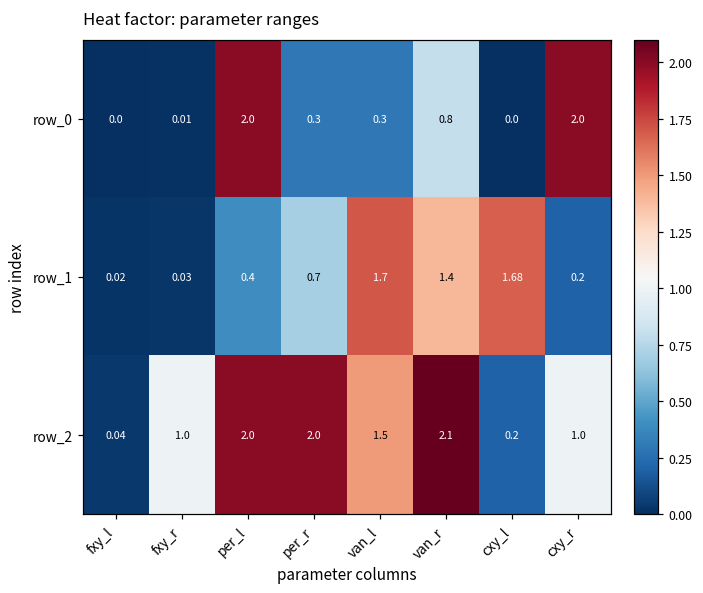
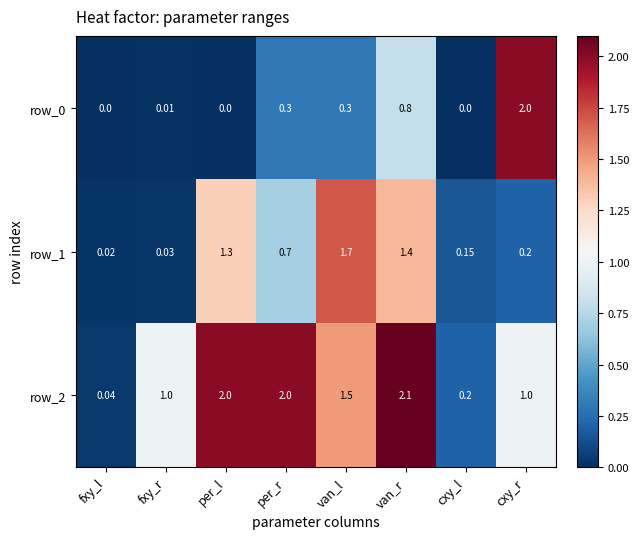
  {
    "row_0": {
      "fxy_l": 0.0,
      "fxy_r": 0.01,
-     "per_l": 2.0,
+     "per_l": 0.0,
      "per_r": 0.3,
      "van_l": 0.3,
      "van_r": 0.8,
      "cxy_l": 0.0,
      "cxy_r": 2.0
    },
    "row_1": {
      "fxy_l": 0.02,
      "fxy_r": 0.03,
-     "per_l": 0.4,
+     "per_l": 1.3,
      "per_r": 0.7,
      "van_l": 1.7,
      "van_r": 1.4,
-     "cxy_l": 1.68,
+     "cxy_l": 0.15,
      "cxy_r": 0.2
    },
    "row_2": {
      "fxy_l": 0.04,
      "fxy_r": 1.0,
      "per_l": 2.0,
      "per_r": 2.0,
      "van_l": 1.5,
      "van_r": 2.1,
      "cxy_l": 0.2,
      "cxy_r": 1.0
    }
  }
